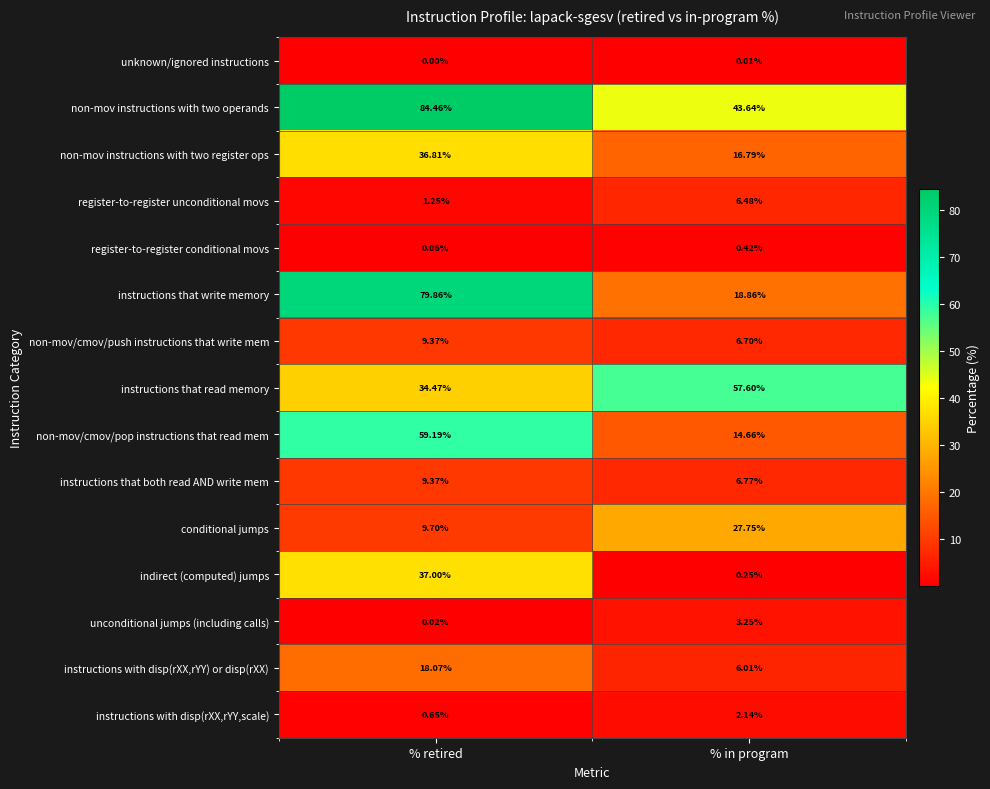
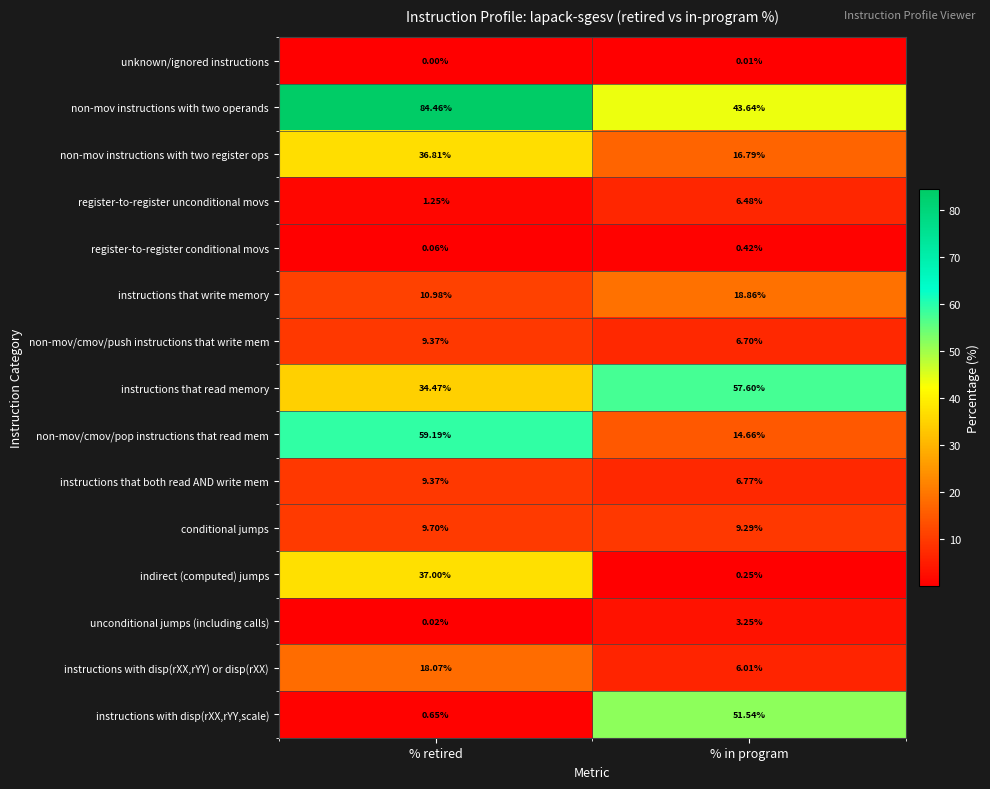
  {
    "unknown/ignored instructions": {
      "% retired": "0.00%",
      "% in program": "0.01%"
    },
    "non-mov instructions with two operands": {
      "% retired": "84.46%",
      "% in program": "43.64%"
    },
    "non-mov instructions with two register ops": {
      "% retired": "36.81%",
      "% in program": "16.79%"
    },
    "register-to-register unconditional movs": {
      "% retired": "1.25%",
      "% in program": "6.48%"
    },
    "register-to-register conditional movs": {
      "% retired": "0.06%",
      "% in program": "0.42%"
    },
    "instructions that write memory": {
-     "% retired": "79.86%",
+     "% retired": "10.98%",
      "% in program": "18.86%"
    },
    "non-mov/cmov/push instructions that write mem": {
      "% retired": "9.37%",
      "% in program": "6.70%"
    },
    "instructions that read memory": {
      "% retired": "34.47%",
      "% in program": "57.60%"
    },
    "non-mov/cmov/pop instructions that read mem": {
      "% retired": "59.19%",
      "% in program": "14.66%"
    },
    "instructions that both read AND write mem": {
      "% retired": "9.37%",
      "% in program": "6.77%"
    },
    "conditional jumps": {
      "% retired": "9.70%",
-     "% in program": "27.75%"
+     "% in program": "9.29%"
    },
    "indirect (computed) jumps": {
      "% retired": "37.00%",
      "% in program": "0.25%"
    },
    "unconditional jumps (including calls)": {
      "% retired": "0.02%",
      "% in program": "3.25%"
    },
    "instructions with disp(rXX,rYY) or disp(rXX)": {
      "% retired": "18.07%",
      "% in program": "6.01%"
    },
    "instructions with disp(rXX,rYY,scale)": {
      "% retired": "0.65%",
-     "% in program": "2.14%"
+     "% in program": "51.54%"
    }
  }
